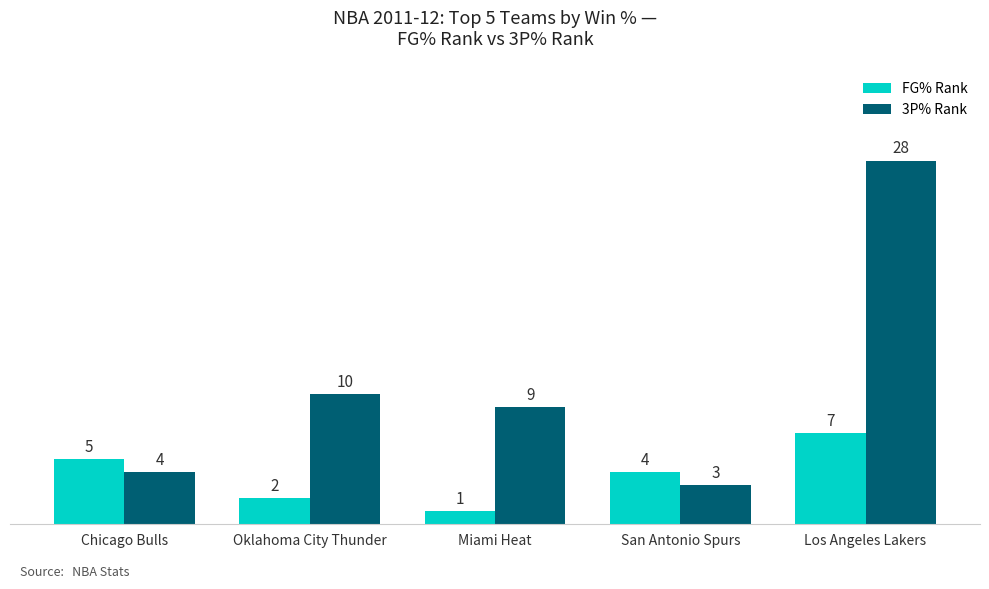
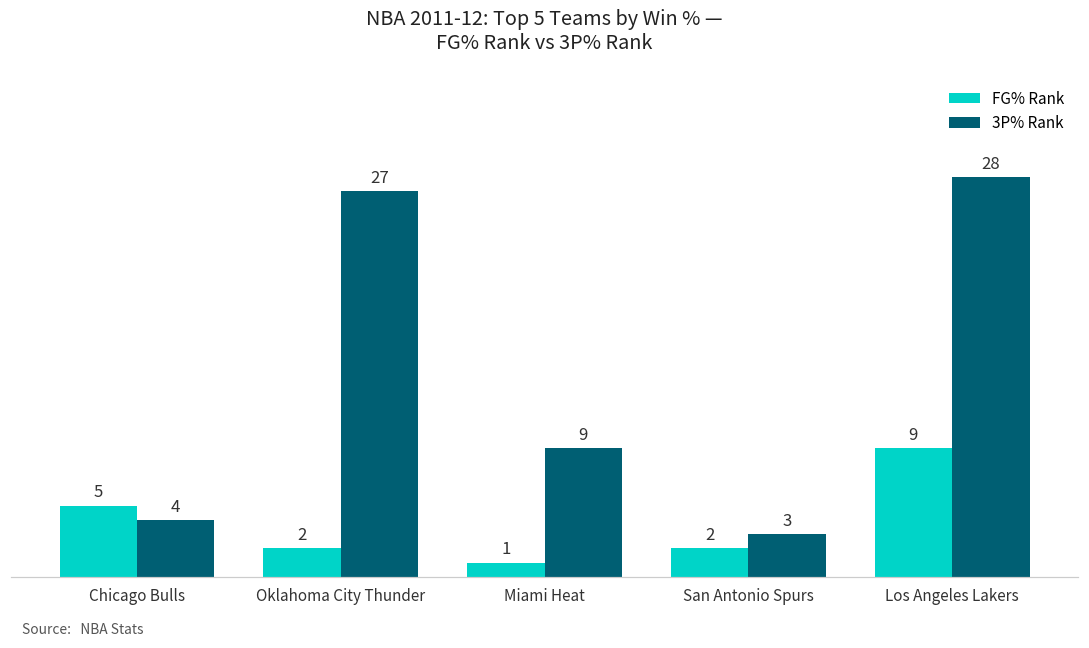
  {
    "FG% Rank": {
      "Chicago Bulls": 5,
      "Oklahoma City Thunder": 2,
      "Miami Heat": 1,
-     "San Antonio Spurs": 4,
-     "Los Angeles Lakers": 7
+     "San Antonio Spurs": 2,
+     "Los Angeles Lakers": 9
    },
    "3P% Rank": {
      "Chicago Bulls": 4,
-     "Oklahoma City Thunder": 10,
+     "Oklahoma City Thunder": 27,
      "Miami Heat": 9,
      "San Antonio Spurs": 3,
      "Los Angeles Lakers": 28
    }
  }
